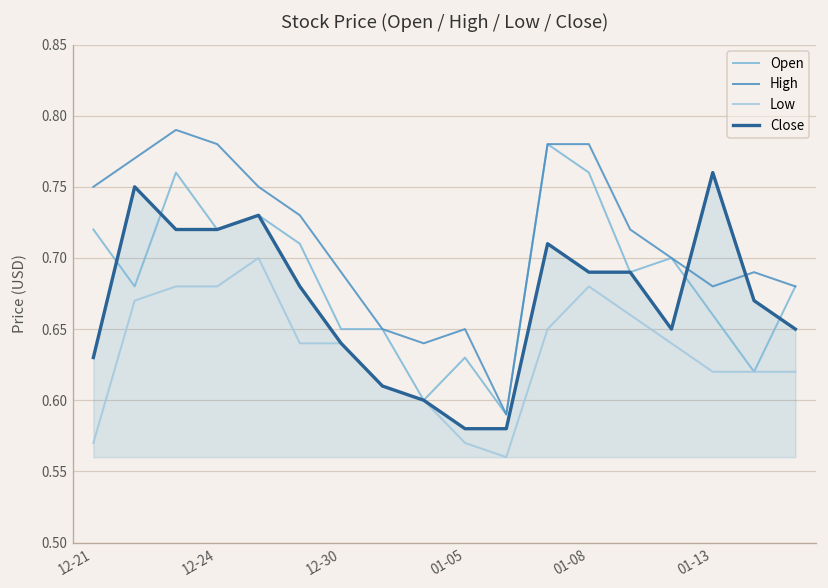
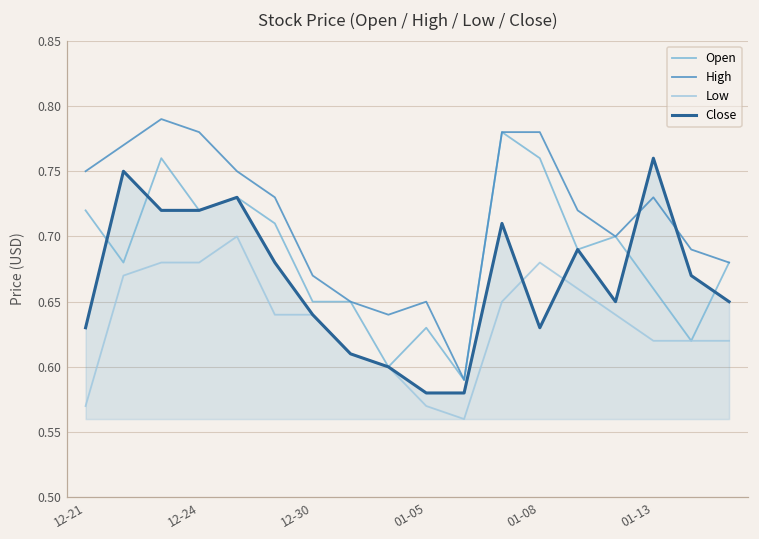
  {
    "High": {
      "12-21": 0.75,
      "12-24": 0.78,
-     "12-30": 0.69,
+     "12-30": 0.67,
      "01-05": 0.65,
      "01-08": 0.78,
-     "01-13": 0.68
+     "01-13": 0.73
    },
    "Close": {
      "12-21": 0.63,
      "01-05": 0.58,
-     "01-08": 0.69,
+     "01-08": 0.63,
      "01-13": 0.76
    }
  }
